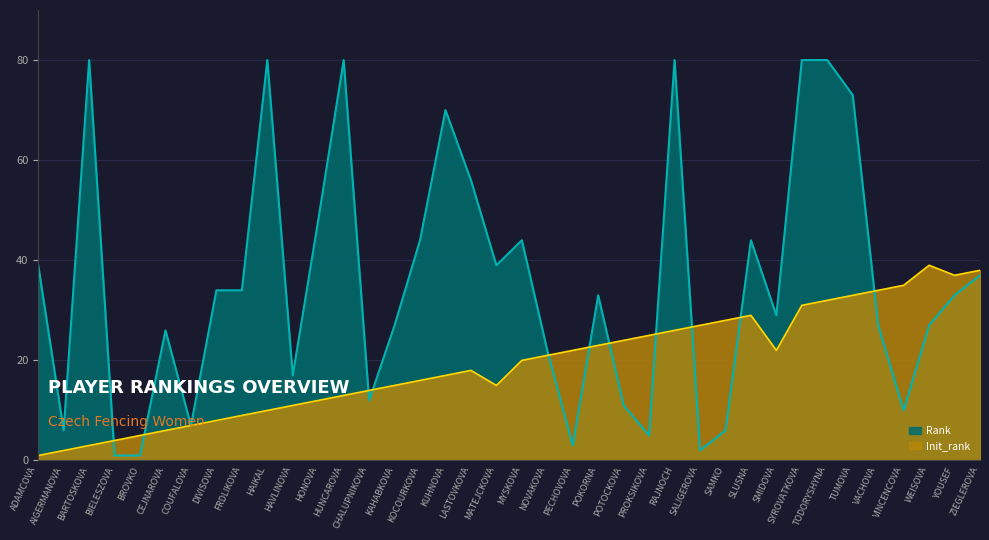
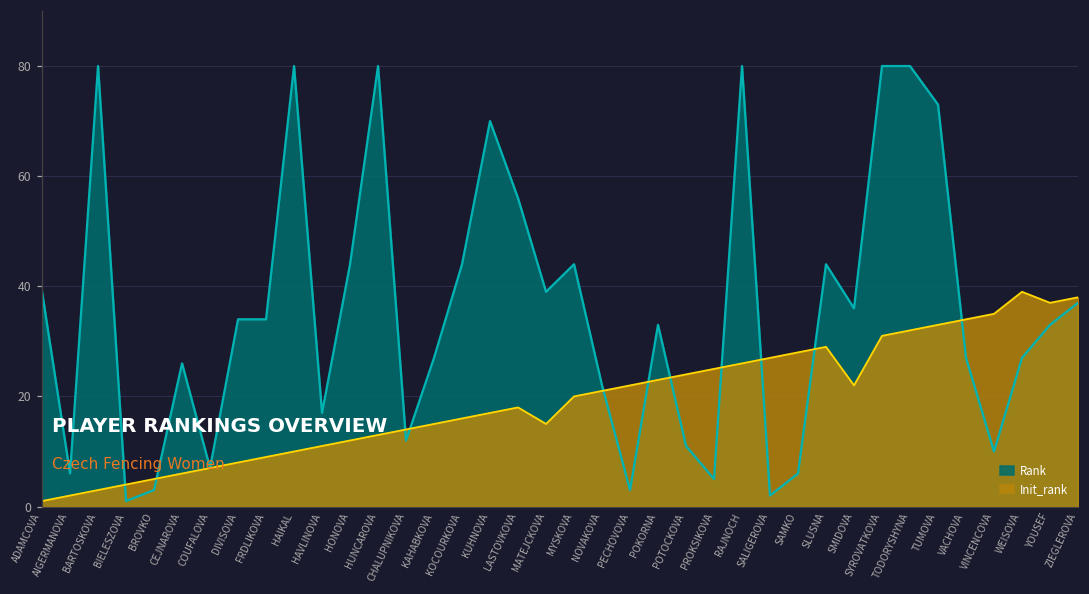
  {
    "Rank": {
      "ADAMCOVA": 39,
      "AIGERMANOVA": 6,
      "BARTOSKOVA": 80,
      "BIELESZOVA": 1,
-     "BROVKO": 1,
+     "BROVKO": 3,
      "CEJNAROVA": 26,
      "DIVISOVA": 34,
      "FRDLIKOVA": 34,
      "HAIKAL": 80,
      "HAVLINOVA": 17,
-     "HONOVA": 48,
+     "HONOVA": 44,
      "HUNCAROVA": 80,
      "CHALUPNIKOVA": 12,
      "KAHABKOVA": 27,
      "KOCOURKOVA": 44,
      "KUHNOVA": 70,
      "LASTOVKOVA": 56,
      "MATEJCKOVA": 39,
      "MYSKOVA": 44,
      "NOVAKOVA": 22,
      "PECHOVOVA": 3,
      "POKORNA": 33,
      "POTOCKOVA": 11,
      "PROKSIKOVA": 5,
      "RAJNOCH": 80,
      "SALIGEROVA": 2,
      "SAMKO": 6,
      "SLUSNA": 44,
-     "SMIDOVA": 29,
+     "SMIDOVA": 36,
      "SYROVATKOVA": 80,
      "TODORYSHYNA": 80,
      "TUMOVA": 73,
      "VACHOVA": 27,
      "VINCENCOVA": 10,
      "WEISOVA": 27,
      "YOUSEF": 33,
      "ZIEGLEROVA": 37
    },
    "Init_rank": {
      "ADAMCOVA": 1,
      "AIGERMANOVA": 2,
      "BARTOSKOVA": 3,
      "BIELESZOVA": 4,
      "BROVKO": 5,
      "CEJNAROVA": 6,
      "DIVISOVA": 8,
      "FRDLIKOVA": 9,
      "HAIKAL": 10,
      "HAVLINOVA": 11,
      "HONOVA": 12,
      "HUNCAROVA": 13,
      "CHALUPNIKOVA": 14,
      "KAHABKOVA": 15,
      "KOCOURKOVA": 16,
      "KUHNOVA": 17,
      "LASTOVKOVA": 18,
      "MATEJCKOVA": 15,
      "MYSKOVA": 20,
      "NOVAKOVA": 21,
      "PECHOVOVA": 22,
      "POKORNA": 23,
      "POTOCKOVA": 24,
      "PROKSIKOVA": 25,
      "RAJNOCH": 26,
      "SALIGEROVA": 27,
      "SAMKO": 28,
      "SLUSNA": 29,
      "SMIDOVA": 22,
      "SYROVATKOVA": 31,
      "TODORYSHYNA": 32,
      "TUMOVA": 33,
      "VACHOVA": 34,
      "VINCENCOVA": 35,
      "WEISOVA": 39,
      "YOUSEF": 37,
      "ZIEGLEROVA": 38
    }
  }
